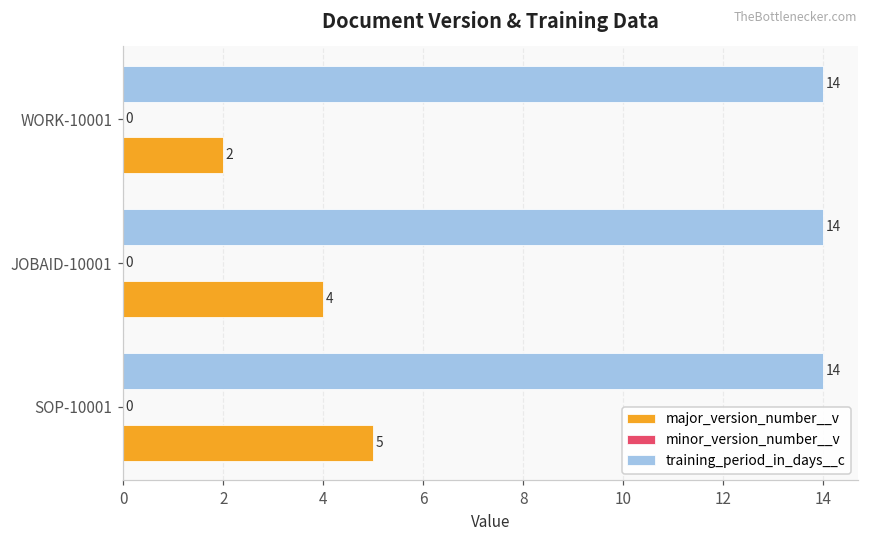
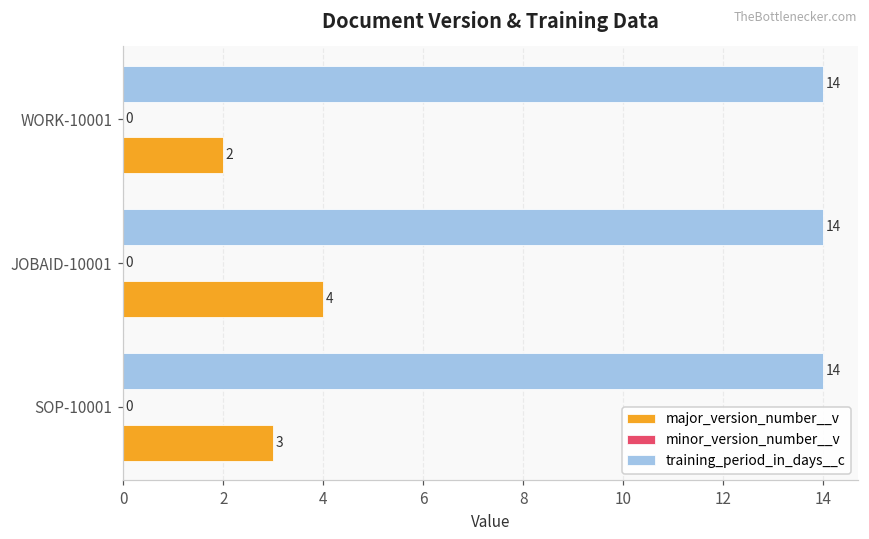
  {
    "major_version_number__v": {
      "WORK-10001": 2,
      "JOBAID-10001": 4,
-     "SOP-10001": 5
+     "SOP-10001": 3
    },
    "minor_version_number__v": {
      "WORK-10001": 0,
      "JOBAID-10001": 0,
      "SOP-10001": 0
    },
    "training_period_in_days__c": {
      "WORK-10001": 14,
      "JOBAID-10001": 14,
      "SOP-10001": 14
    }
  }
